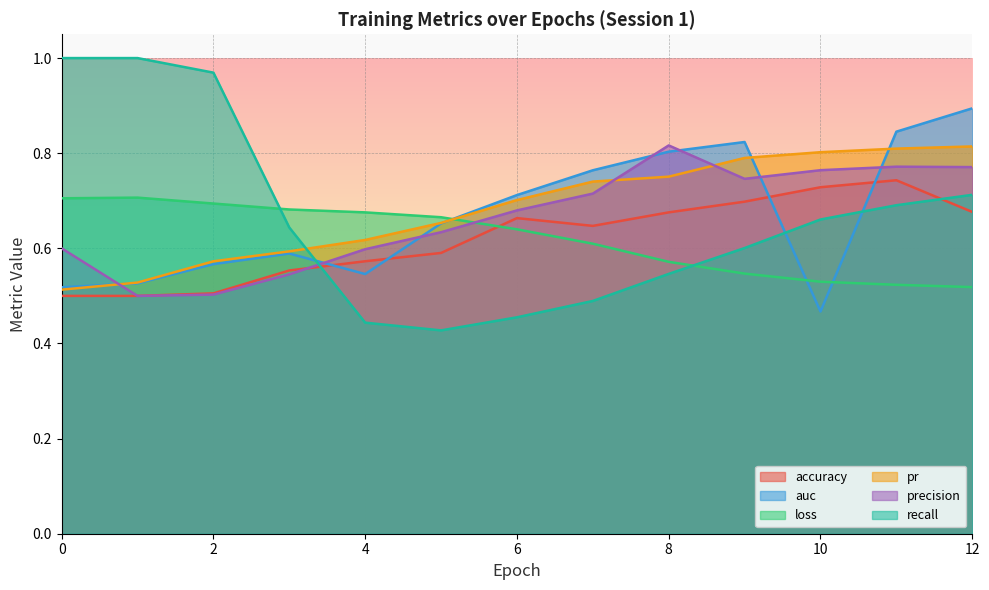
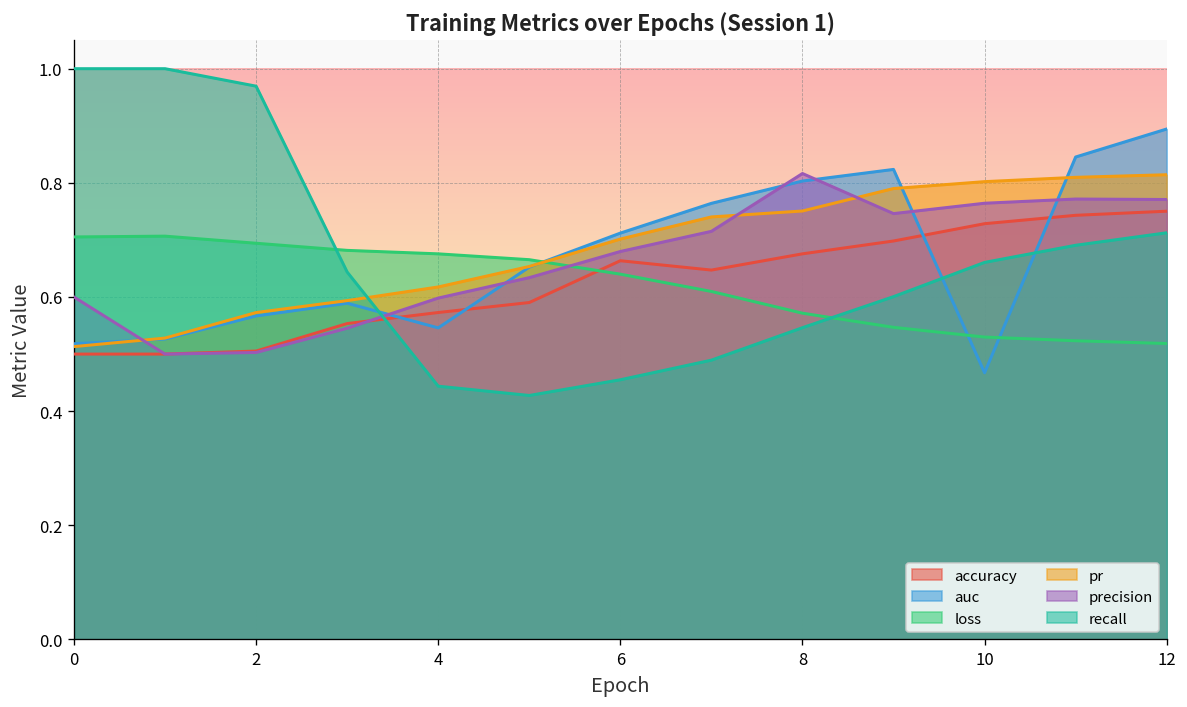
  {
    "accuracy": {
      "0": 0.50,
      "4": 0.57,
      "6": 0.66,
      "8": 0.68,
      "10": 0.73,
-     "12": 0.68
+     "12": 0.75
    },
    "auc": {
      "2": 0.57,
      "4": 0.55,
      "6": 0.71,
      "8": 0.80,
      "10": 0.47,
      "12": 0.89
    },
    "pr": {
      "2": 0.57,
      "4": 0.62,
      "6": 0.70,
      "8": 0.75,
      "10": 0.80,
      "12": 0.81
    },
    "precision": {
      "0": 0.60,
      "4": 0.60,
      "6": 0.68,
      "8": 0.82,
      "10": 0.76,
      "12": 0.77
    }
  }
